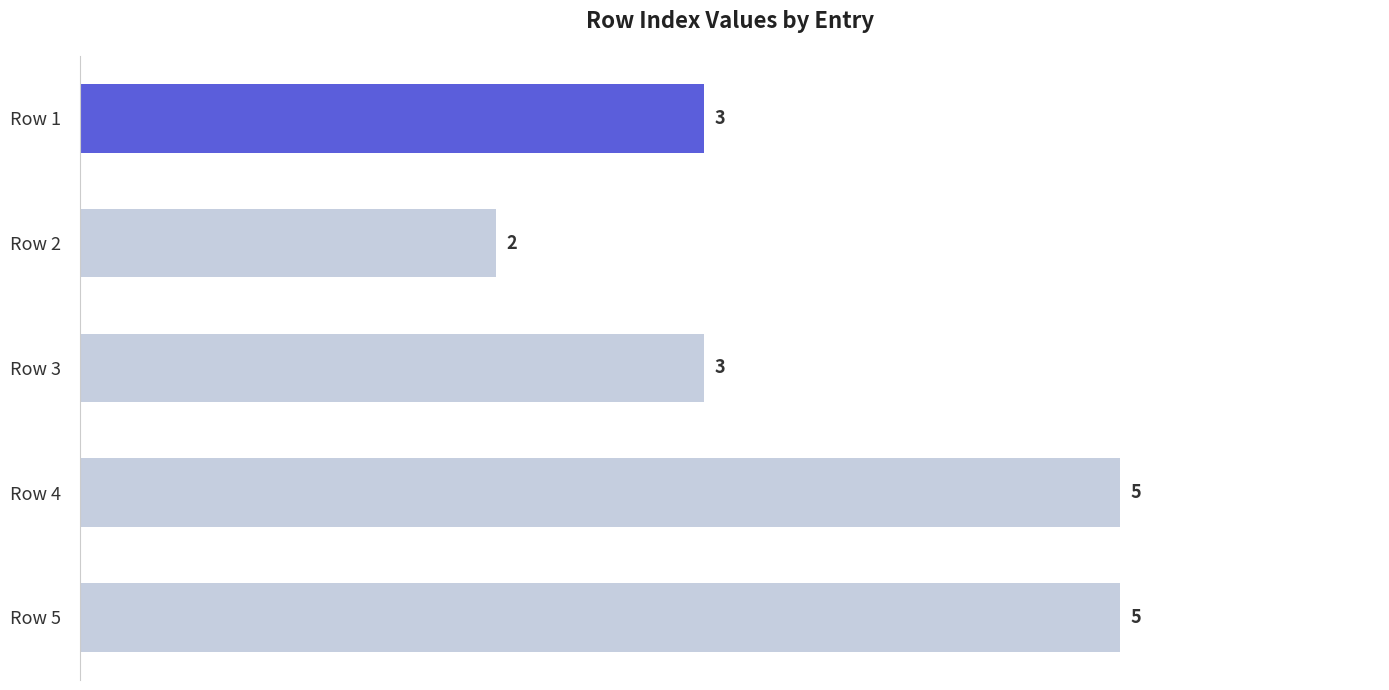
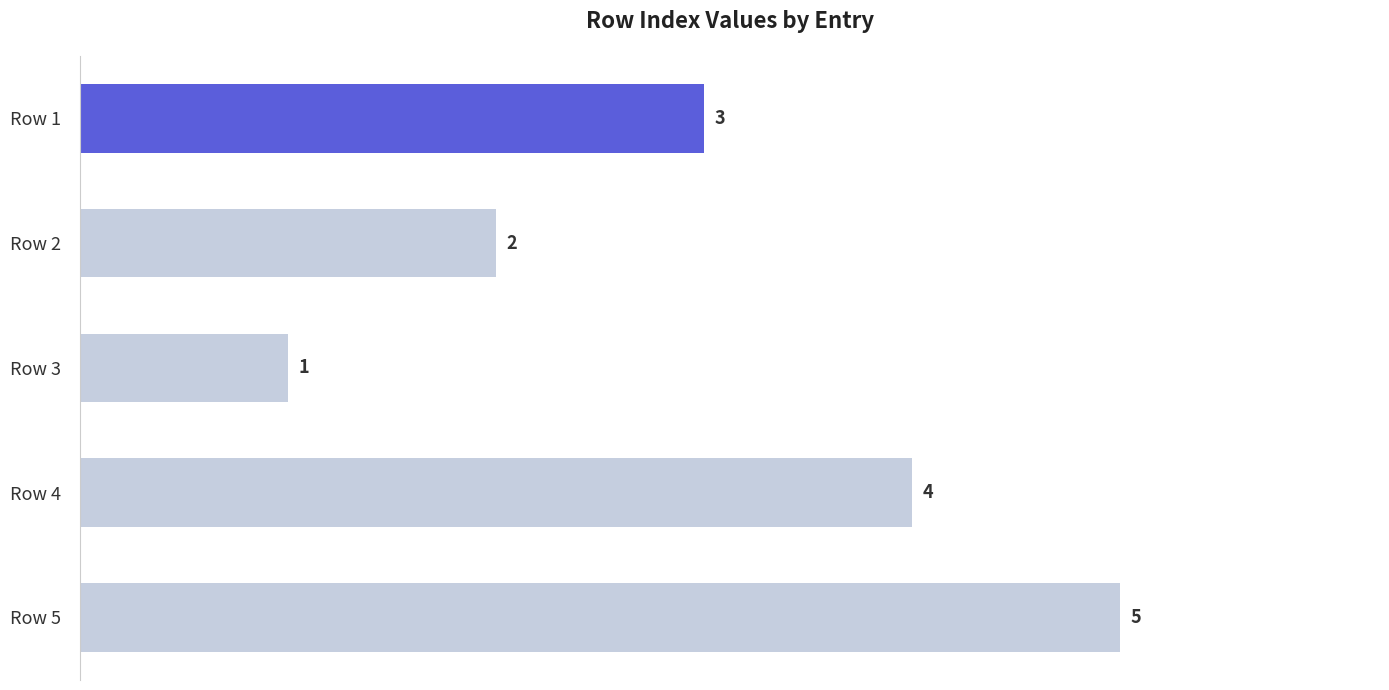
  {
    "Row 1": 3,
    "Row 2": 2,
-   "Row 3": 3,
-   "Row 4": 5,
+   "Row 3": 1,
+   "Row 4": 4,
    "Row 5": 5
  }
